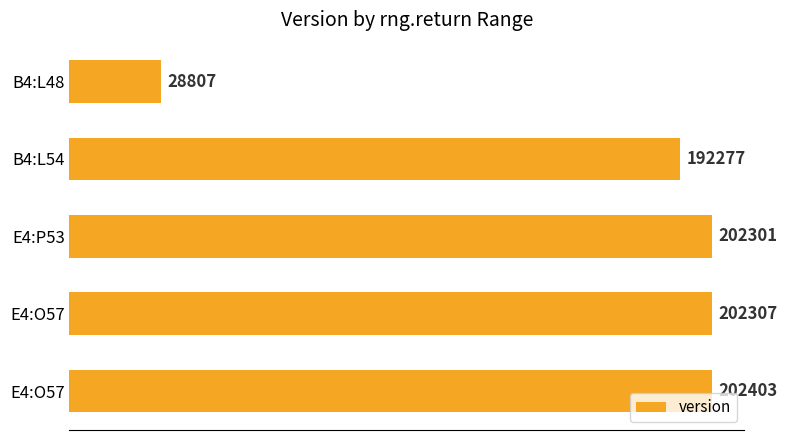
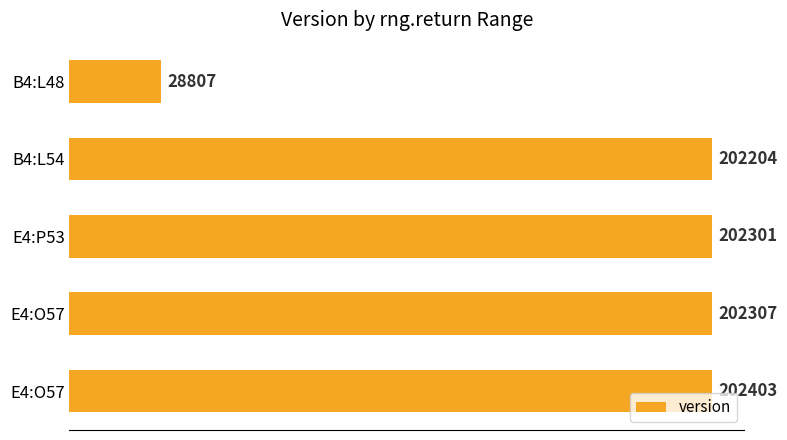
  {
    "B4:L48": 28807,
-   "B4:L54": 192277,
+   "B4:L54": 202204,
    "E4:P53": 202301
  }
